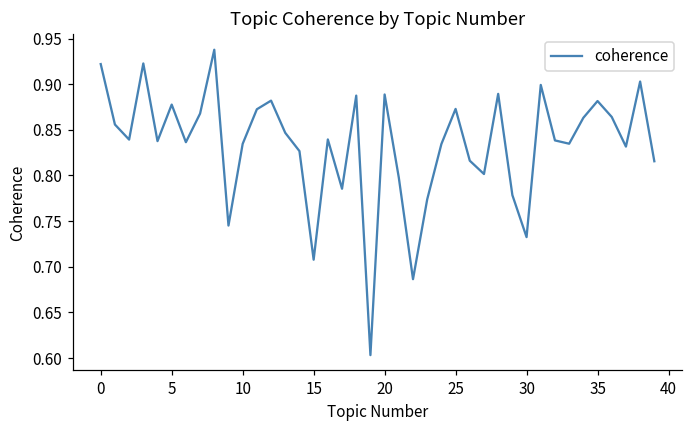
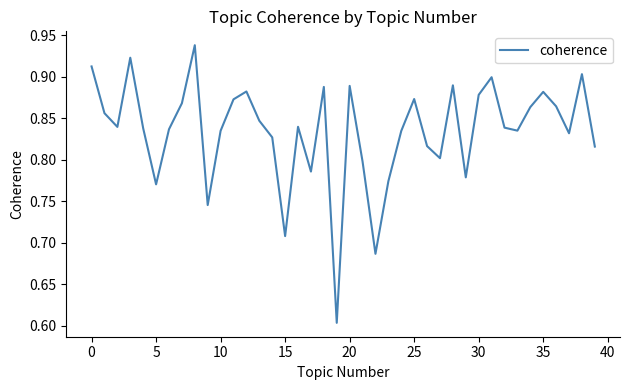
  {
-   "0": 0.92,
-   "5": 0.88,
+   "0": 0.91,
+   "5": 0.77,
    "10": 0.83,
    "15": 0.71,
    "20": 0.89,
    "25": 0.87,
-   "30": 0.73,
+   "30": 0.88,
    "35": 0.88
  }
